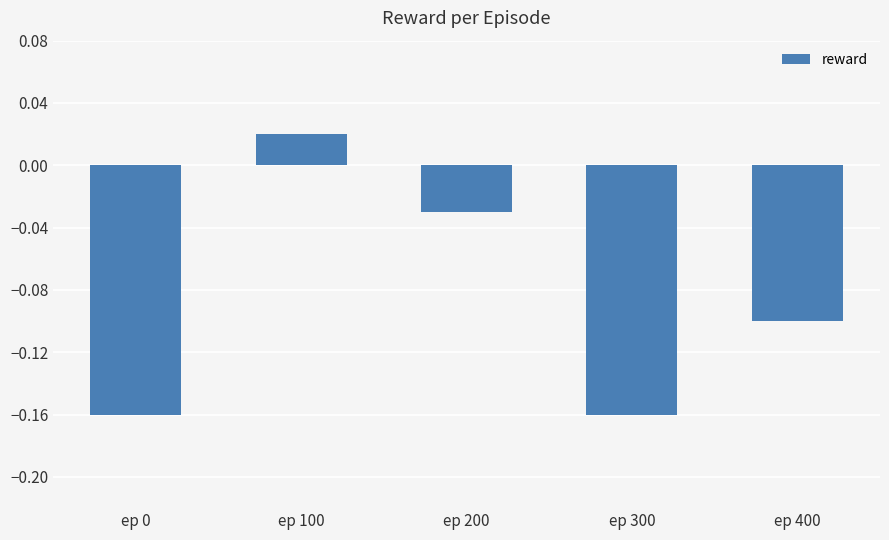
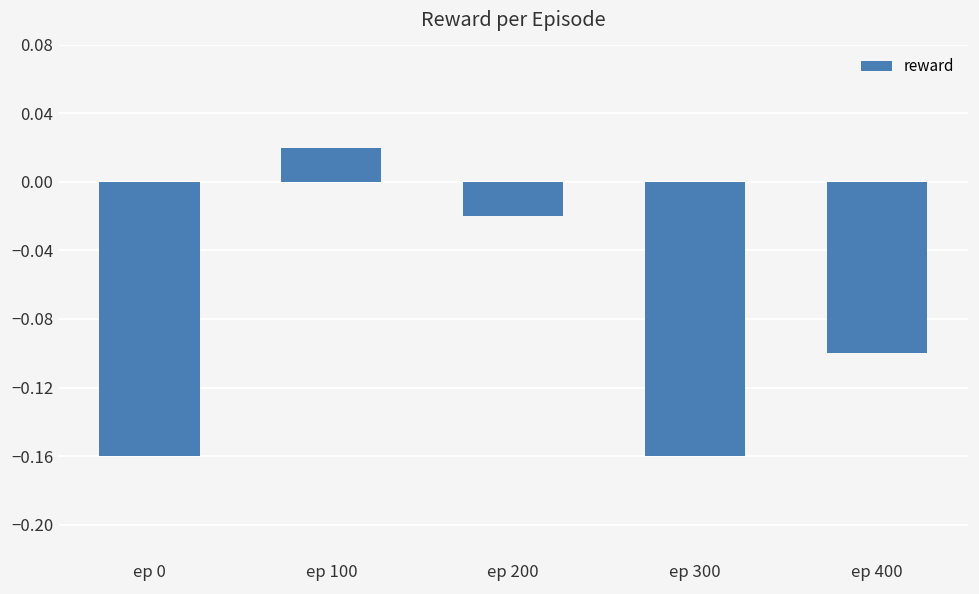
  {
    "ep 0": -0.16,
    "ep 100": 0.02,
-   "ep 200": -0.03,
+   "ep 200": -0.02,
    "ep 300": -0.16,
    "ep 400": -0.10
  }
